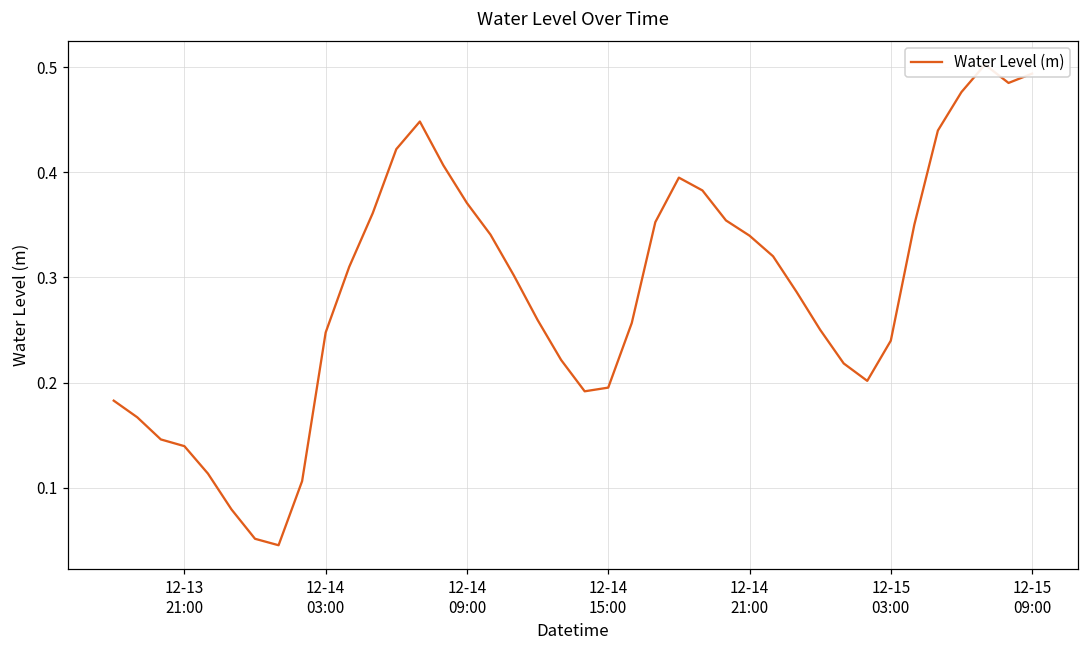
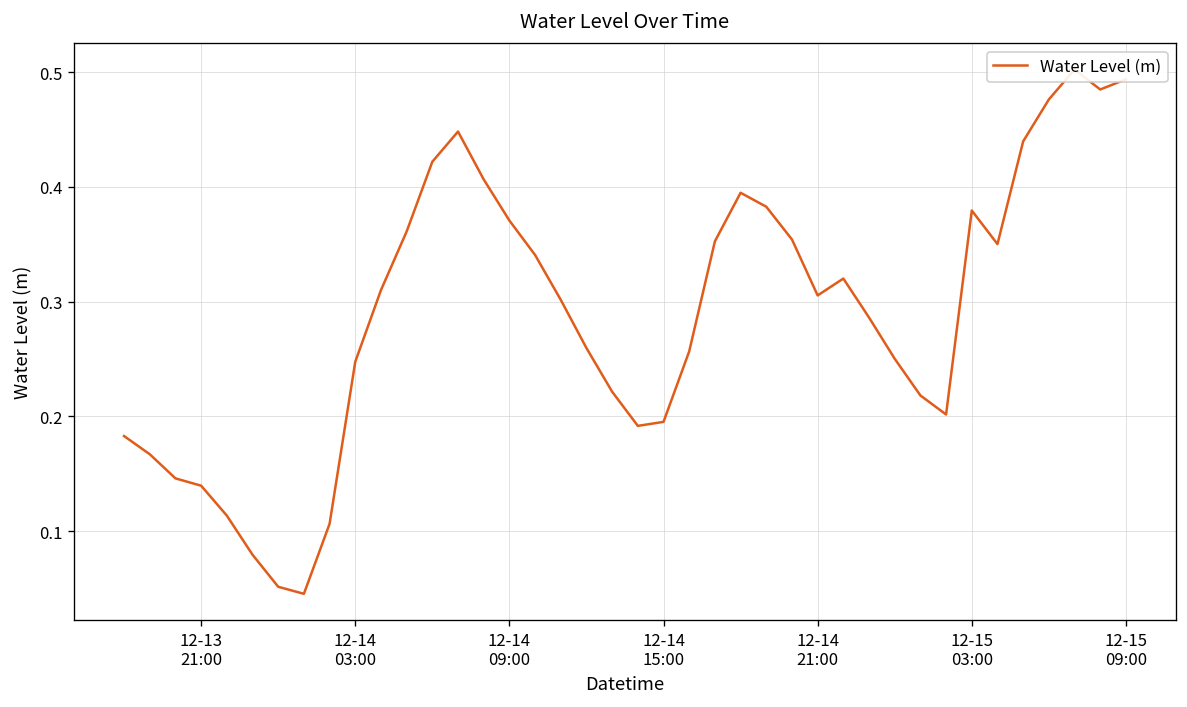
  {
    "12-13 21:00": 0.14,
    "12-14 03:00": 0.25,
    "12-14 09:00": 0.37,
    "12-14 15:00": 0.20,
-   "12-14 21:00": 0.34,
-   "12-15 03:00": 0.24
+   "12-14 21:00": 0.31,
+   "12-15 03:00": 0.38
  }
